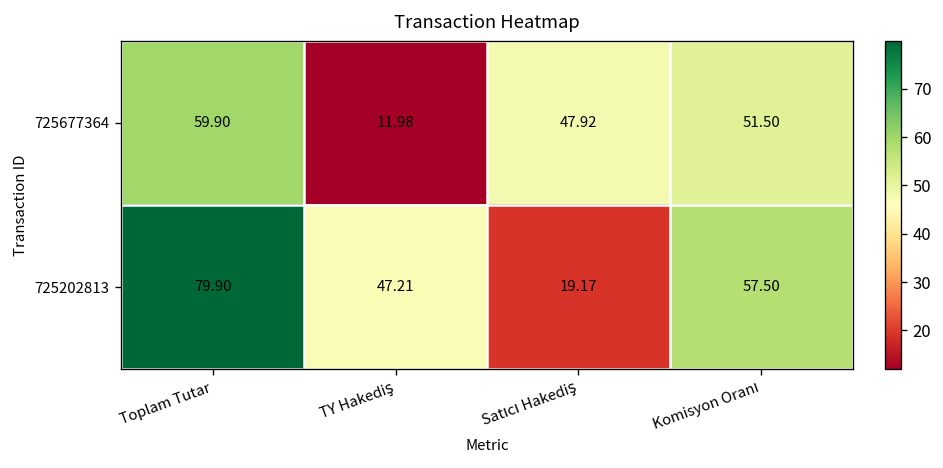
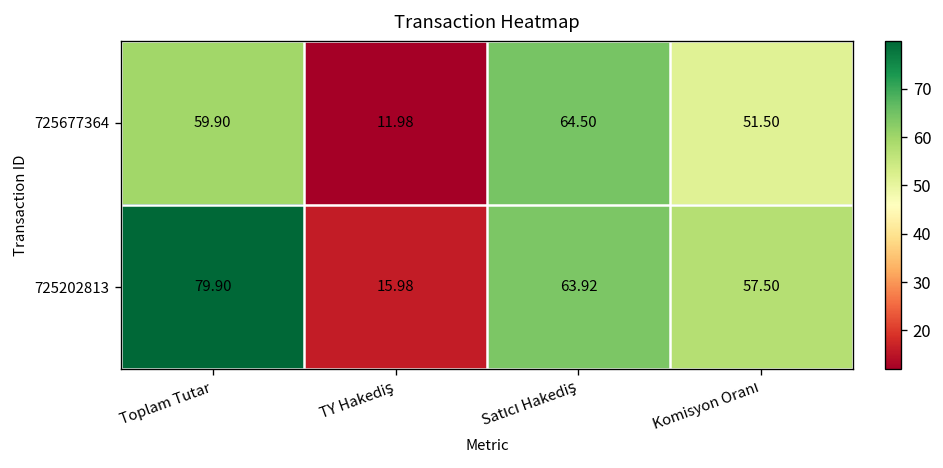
  {
    "725677364": {
      "Toplam Tutar": 59.90,
      "TY Hakediş": 11.98,
-     "Satıcı Hakediş": 47.92,
+     "Satıcı Hakediş": 64.50,
      "Komisyon Oranı": 51.50
    },
    "725202813": {
      "Toplam Tutar": 79.90,
-     "TY Hakediş": 47.21,
-     "Satıcı Hakediş": 19.17,
+     "TY Hakediş": 15.98,
+     "Satıcı Hakediş": 63.92,
      "Komisyon Oranı": 57.50
    }
  }
